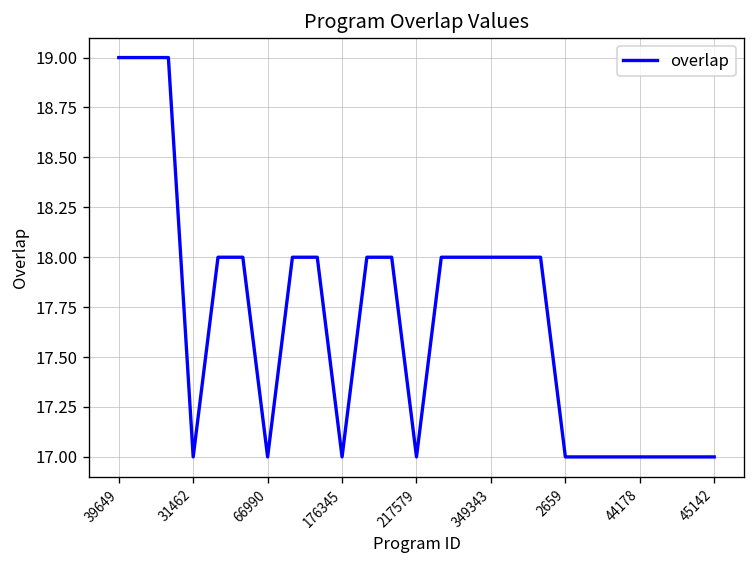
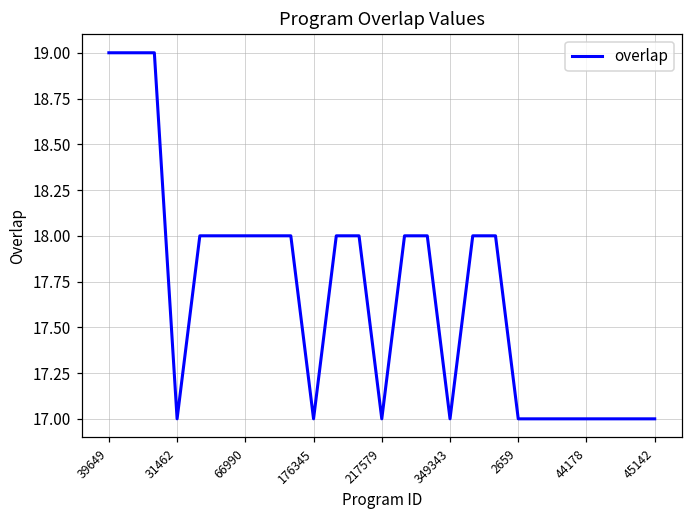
  {
    "39649": 19,
    "31462": 17,
-   "66990": 17,
+   "66990": 18,
    "176345": 17,
    "217579": 17,
-   "349343": 18,
+   "349343": 17,
    "2659": 17,
    "44178": 17,
    "45142": 17
  }
